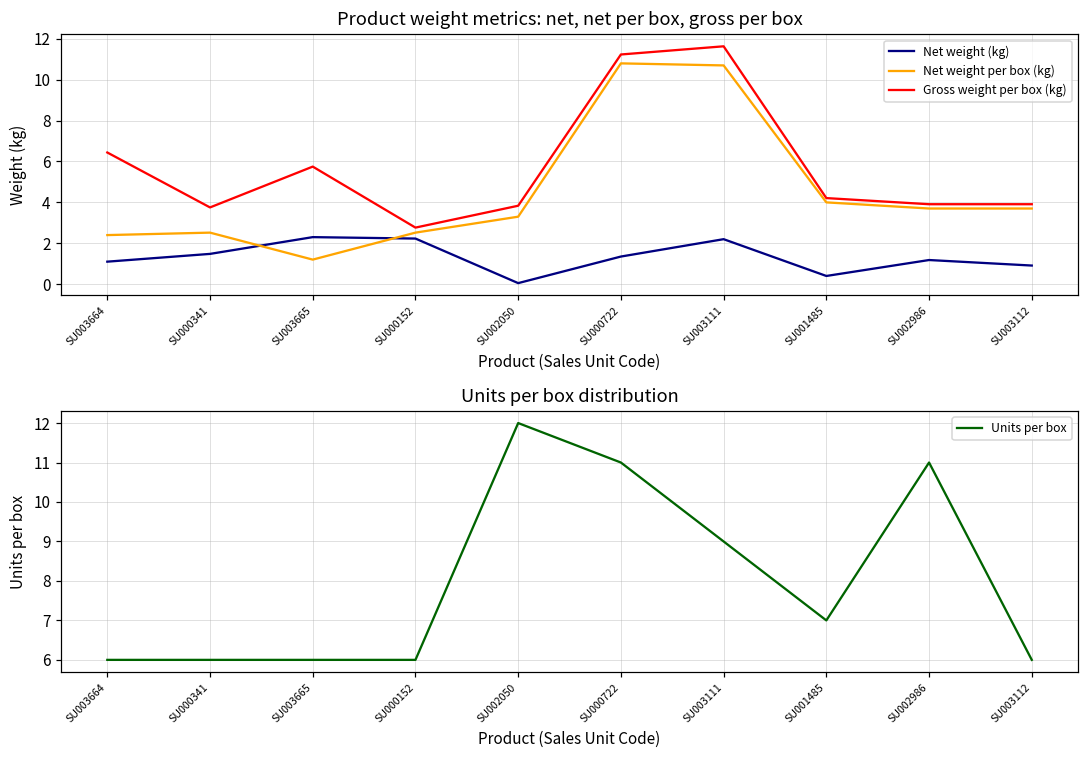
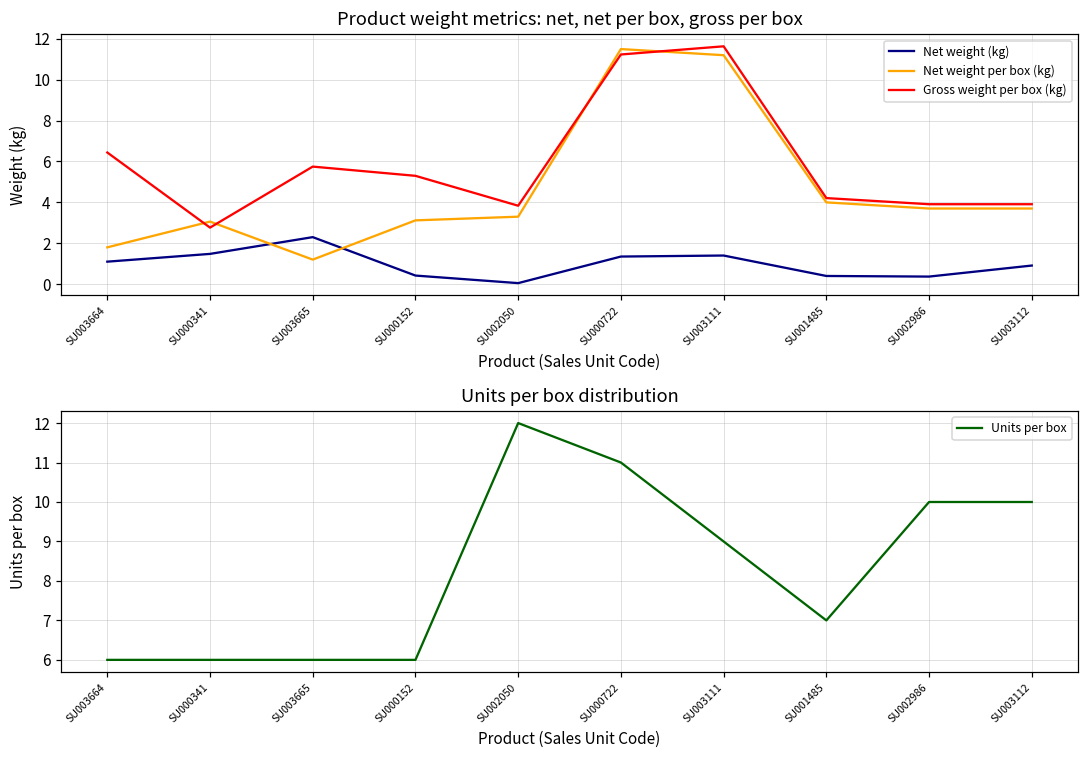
  {
    "Product weight metrics: net, net per box, gross per box": {
      "Net weight (kg)": {
        "SU003664": 1.1,
        "SU000341": 1.5,
        "SU003665": 2.3,
-       "SU000152": 2.2,
+       "SU000152": 0.4,
        "SU002050": 0.1,
        "SU000722": 1.4,
-       "SU003111": 2.2,
+       "SU003111": 1.4,
        "SU001485": 0.4,
-       "SU002986": 1.2,
+       "SU002986": 0.4,
        "SU003112": 0.9
      },
      "Net weight per box (kg)": {
-       "SU003664": 2.4,
-       "SU000341": 2.5,
+       "SU003664": 1.8,
+       "SU000341": 3.1,
        "SU003665": 1.2,
-       "SU000152": 2.5,
+       "SU000152": 3.1,
        "SU002050": 3.3,
-       "SU000722": 10.8,
-       "SU003111": 10.7,
+       "SU000722": 11.5,
+       "SU003111": 11.2,
        "SU001485": 4.0,
        "SU002986": 3.7,
        "SU003112": 3.7
      },
      "Gross weight per box (kg)": {
        "SU003664": 6.4,
-       "SU000341": 3.8,
+       "SU000341": 2.8,
        "SU003665": 5.8,
-       "SU000152": 2.8,
+       "SU000152": 5.3,
        "SU002050": 3.8,
        "SU000722": 11.2,
        "SU003111": 11.6,
        "SU001485": 4.2,
        "SU002986": 3.9,
        "SU003112": 3.9
      }
    },
    "Units per box distribution": {
      "SU003664": 6,
      "SU000341": 6,
      "SU003665": 6,
      "SU000152": 6,
      "SU002050": 12,
      "SU000722": 11,
      "SU003111": 9,
      "SU001485": 7,
-     "SU002986": 11,
-     "SU003112": 6
+     "SU002986": 10,
+     "SU003112": 10
    }
  }
